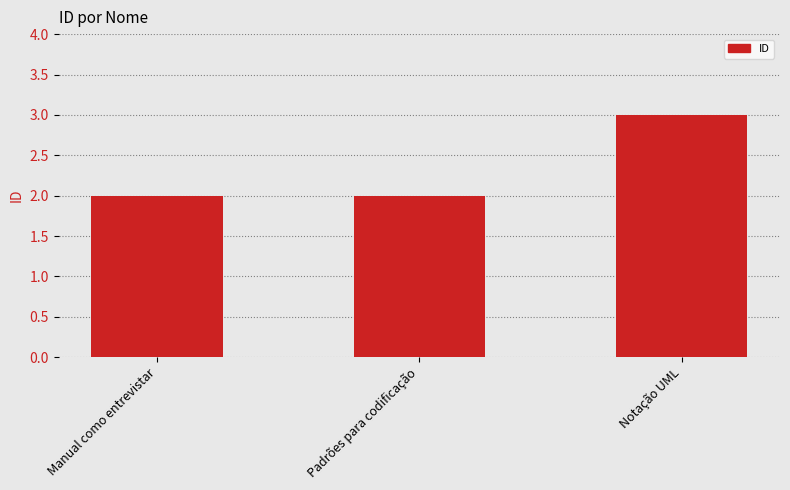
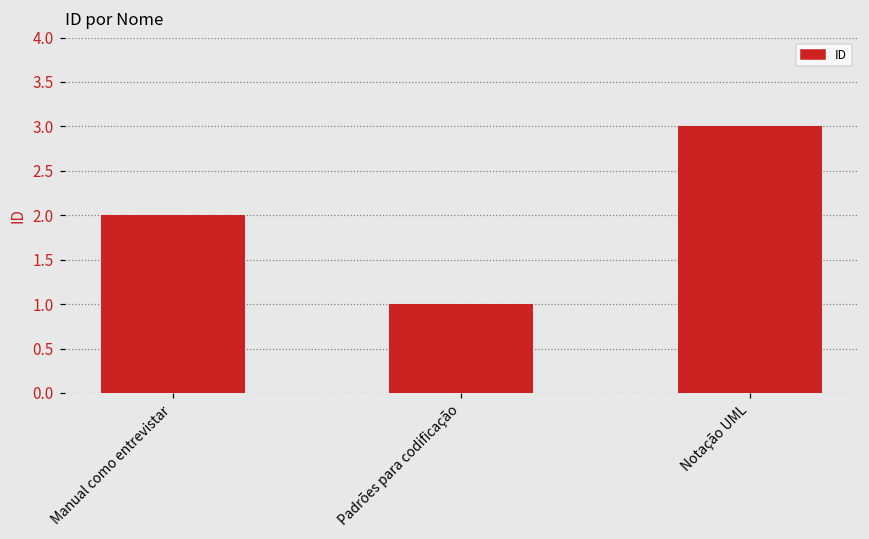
  {
    "Manual como entrevistar": 2,
-   "Padrões para codificação": 2,
+   "Padrões para codificação": 1,
    "Notação UML": 3
  }
